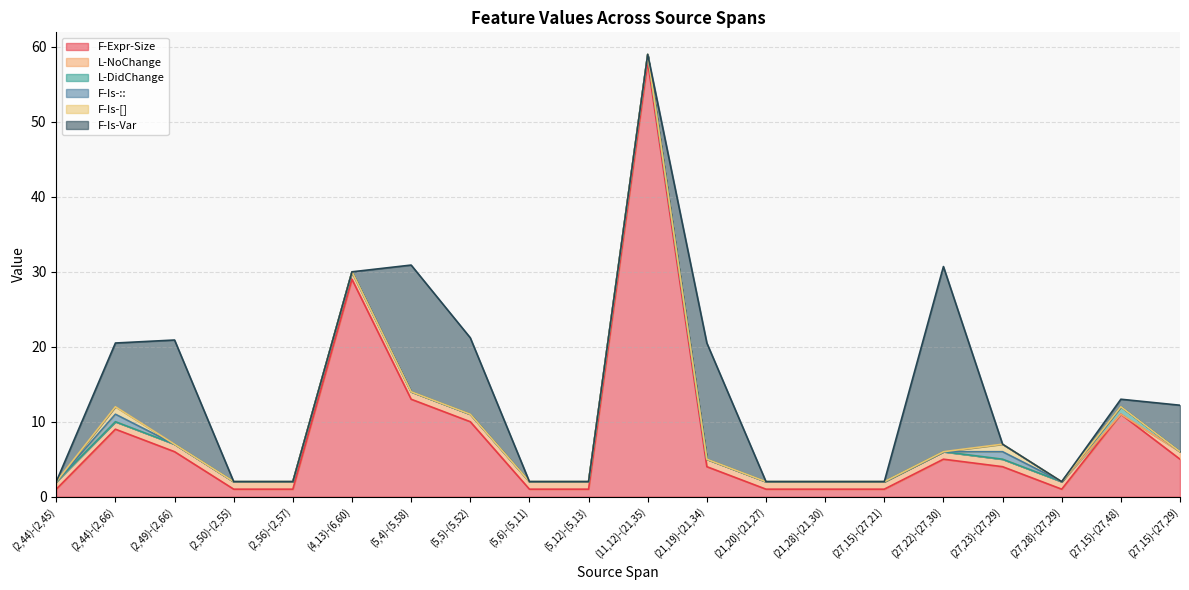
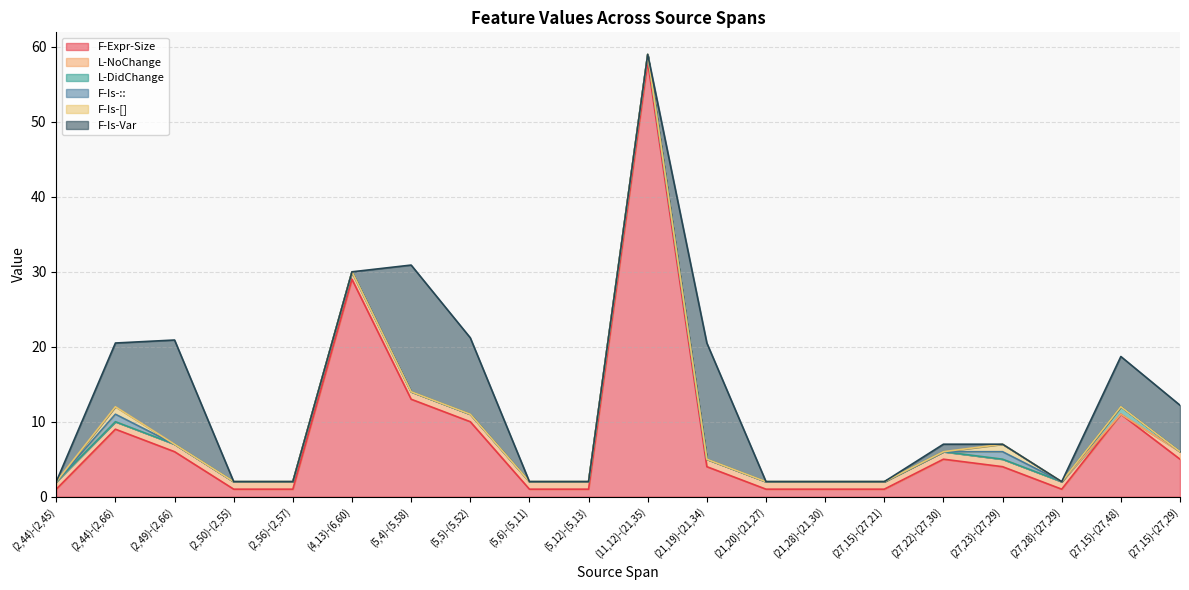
  {
    "F-Expr-Size": {
      "(2,44)-(2,45)": 1,
      "(2,44)-(2,66)": 9,
      "(2,49)-(2,66)": 6,
      "(2,50)-(2,55)": 1,
      "(2,56)-(2,57)": 1,
      "(4,13)-(6,60)": 29,
      "(5,4)-(5,58)": 13,
      "(5,5)-(5,52)": 10,
      "(5,6)-(5,11)": 1,
      "(5,12)-(5,13)": 1,
      "(11,12)-(21,35)": 58,
      "(21,19)-(21,34)": 4,
      "(21,20)-(21,27)": 1,
      "(21,28)-(21,30)": 1,
      "(27,15)-(27,21)": 1,
      "(27,22)-(27,30)": 5,
      "(27,23)-(27,29)": 4,
      "(27,28)-(27,29)": 1,
      "(27,15)-(27,29)": 5
    },
    "F-Is-Var": {
      "(2,44)-(2,66)": 9,
      "(2,49)-(2,66)": 14,
      "(5,4)-(5,58)": 17,
      "(5,5)-(5,52)": 10,
      "(21,19)-(21,34)": 16,
-     "(27,22)-(27,30)": 25,
-     "(27,15)-(27,48)": 1,
+     "(27,22)-(27,30)": 1,
+     "(27,15)-(27,48)": 7,
      "(27,15)-(27,29)": 6
    }
  }
